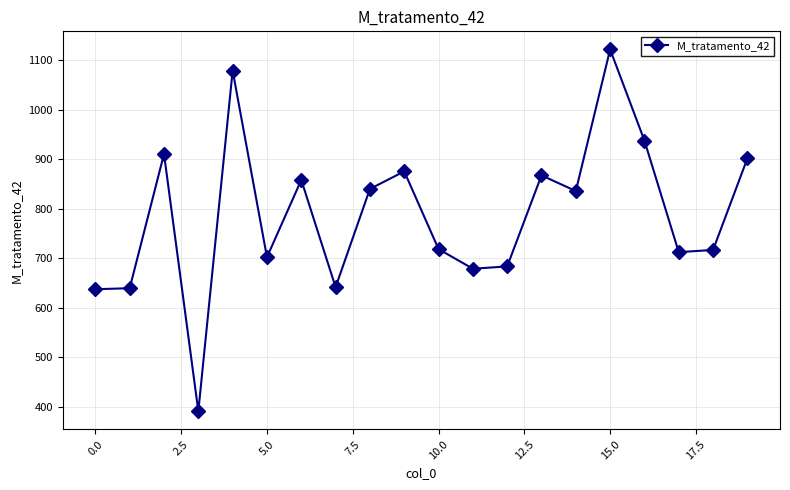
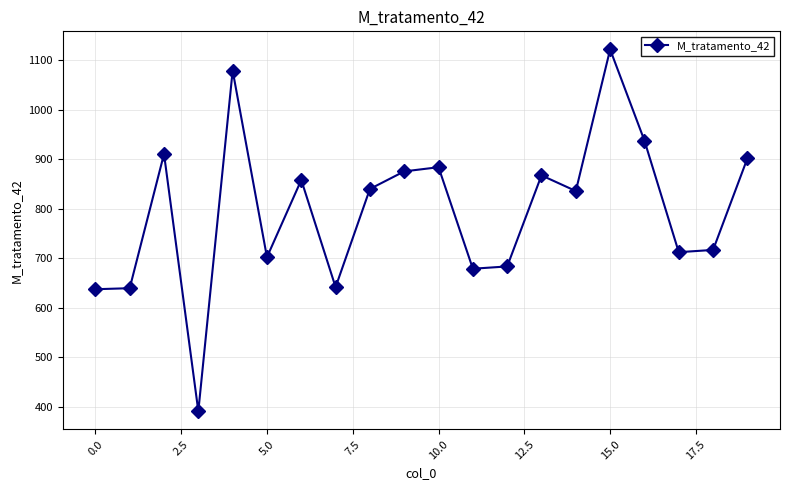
  {
    "0.0": 640,
    "5.0": 700,
-   "10.0": 720,
+   "10.0": 880,
    "15.0": 1120
  }
